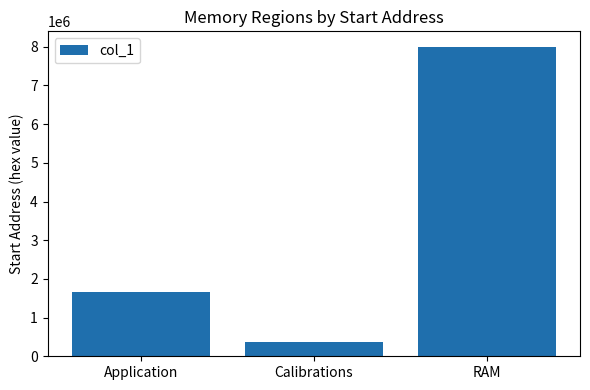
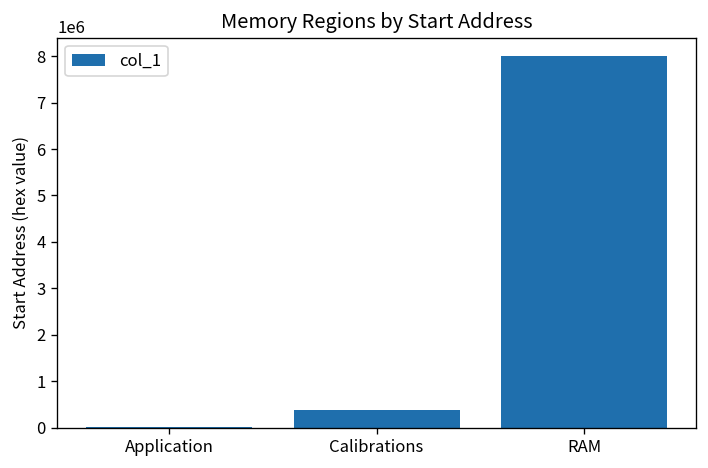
  {
-   "Application": 1700000,
+   "Application": 0,
    "Calibrations": 400000,
    "RAM": 8000000
  }
